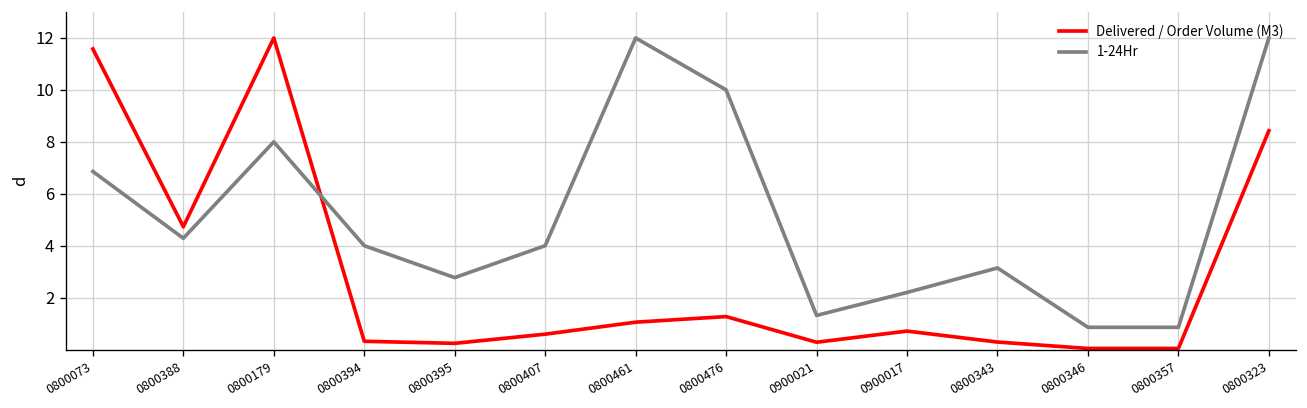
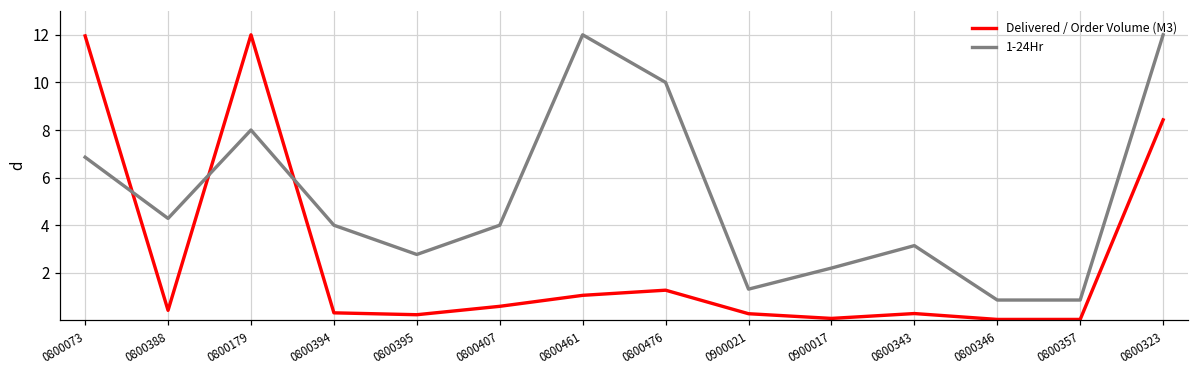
  {
    "Delivered / Order Volume (M3)": {
-     "0800073": 11.6,
-     "0800388": 4.7,
+     "0800073": 12.0,
+     "0800388": 0.4,
      "0800179": 12.0,
      "0800394": 0.3,
      "0800395": 0.2,
      "0800407": 0.6,
      "0800461": 1.1,
      "0800476": 1.3,
      "0900021": 0.3,
-     "0900017": 0.7,
+     "0900017": 0.1,
      "0800343": 0.3,
      "0800346": 0.0,
      "0800357": 0.0,
      "0800323": 8.4
    },
    "1-24Hr": {
      "0800073": 6.9,
      "0800388": 4.3,
      "0800179": 8.0,
      "0800394": 4.0,
      "0800395": 2.8,
      "0800407": 4.0,
      "0800461": 12.0,
      "0800476": 10.0,
      "0900021": 1.3,
      "0900017": 2.2,
      "0800343": 3.1,
      "0800346": 0.9,
      "0800357": 0.9,
      "0800323": 12.0
    }
  }
